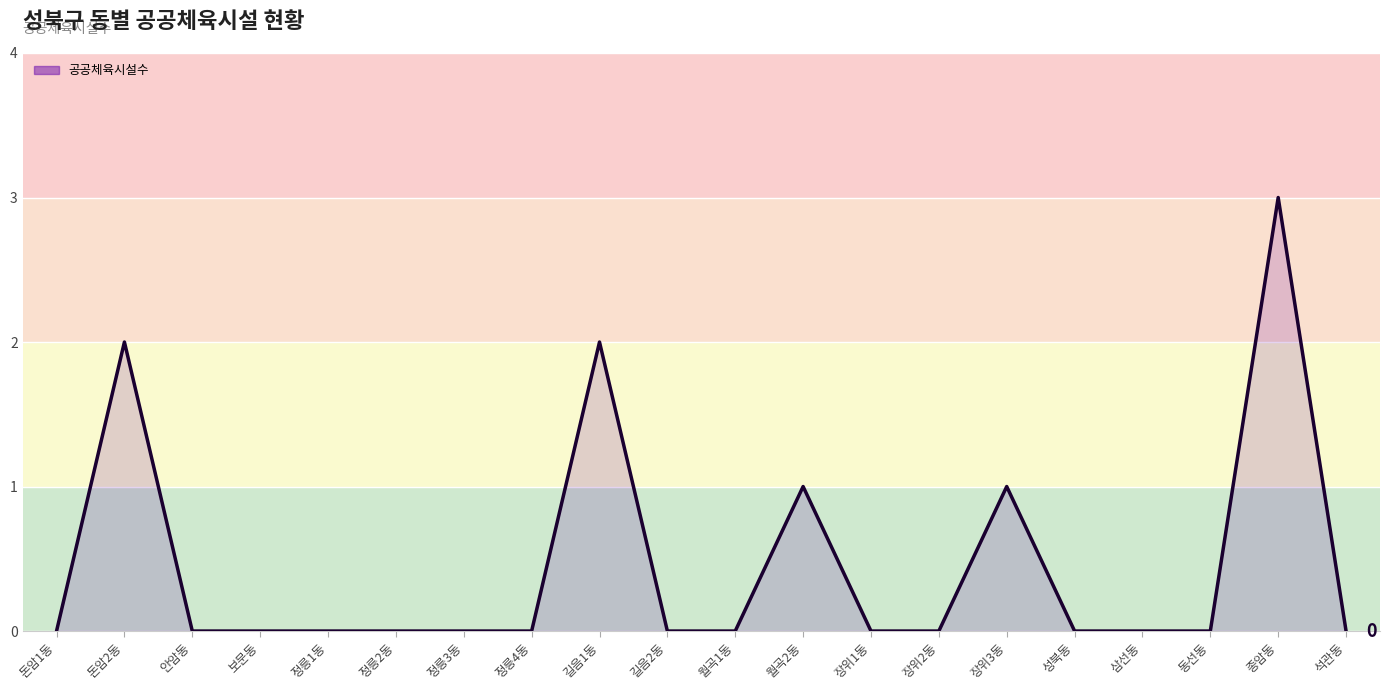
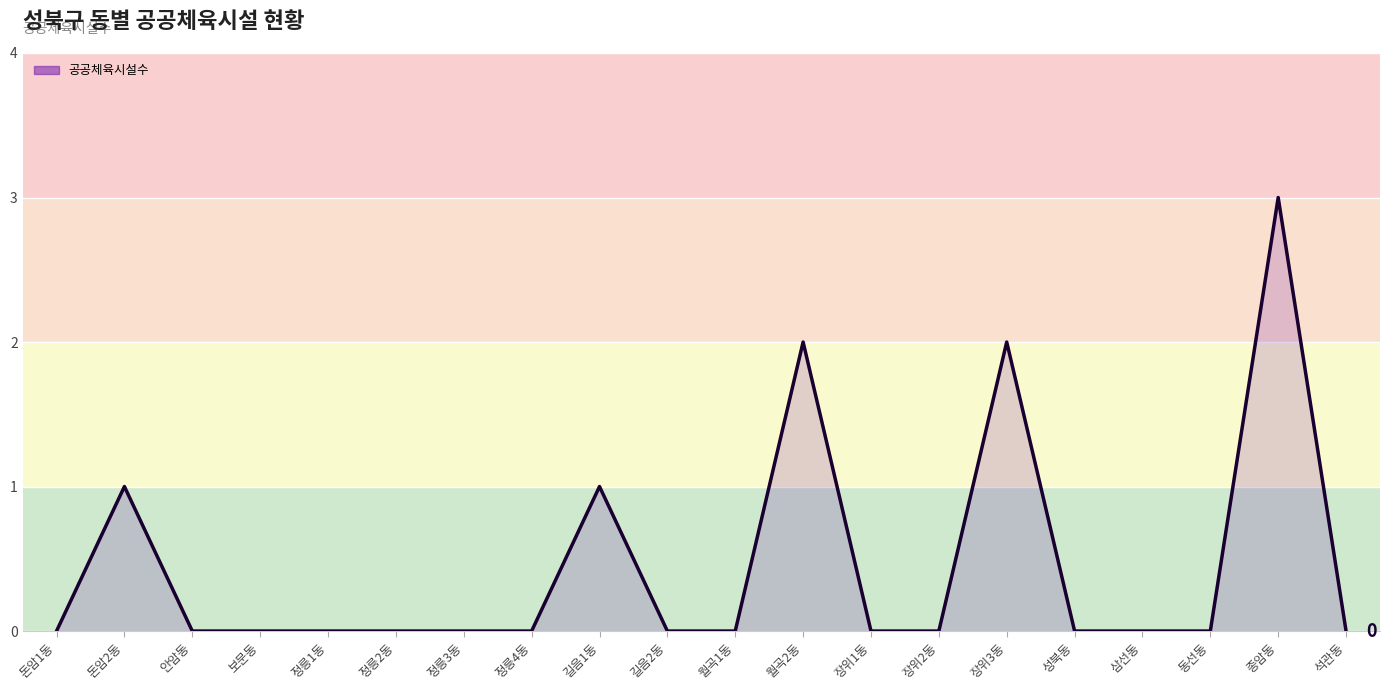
  {
    "돈암1동": 0,
-   "돈암2동": 2,
+   "돈암2동": 1,
    "안암동": 0,
    "보문동": 0,
    "정릉1동": 0,
    "정릉2동": 0,
    "정릉3동": 0,
    "정릉4동": 0,
-   "길음1동": 2,
+   "길음1동": 1,
    "길음2동": 0,
    "월곡1동": 0,
-   "월곡2동": 1,
+   "월곡2동": 2,
    "장위1동": 0,
    "장위2동": 0,
-   "장위3동": 1,
+   "장위3동": 2,
    "성북동": 0,
    "삼선동": 0,
    "동선동": 0,
    "종암동": 3
  }
